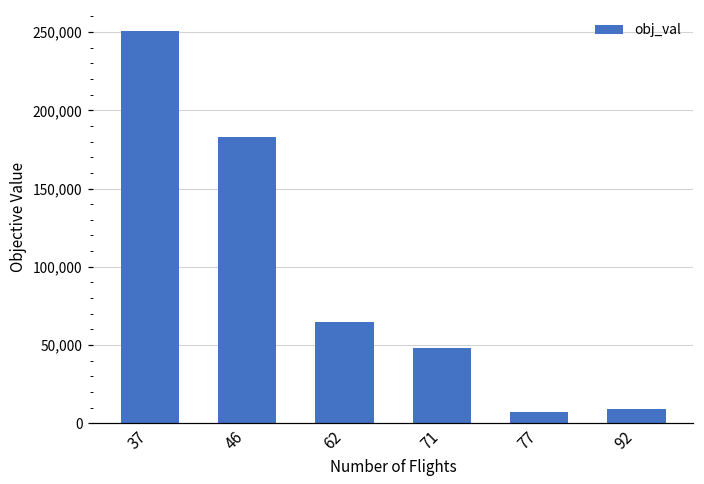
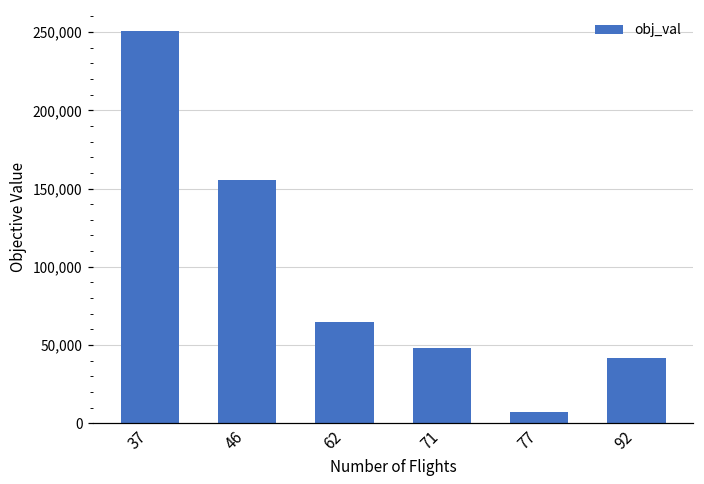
  {
    "37": "251,000",
-   "46": "183,000",
+   "46": "155,000",
    "62": "65,000",
    "71": "48,000",
    "77": "7,000",
-   "92": "9,000"
+   "92": "42,000"
  }
